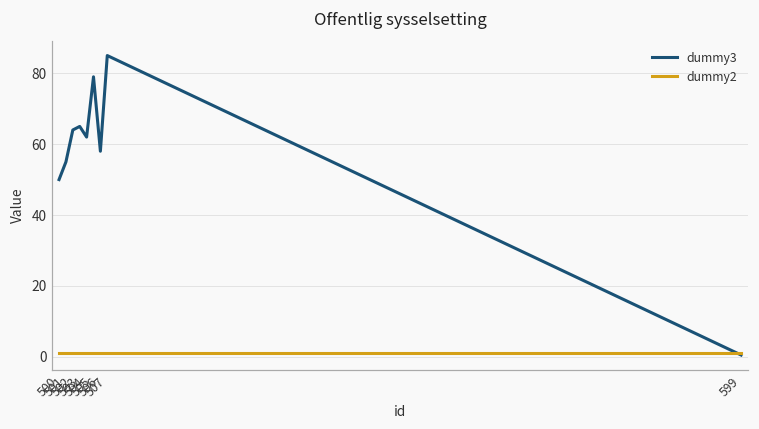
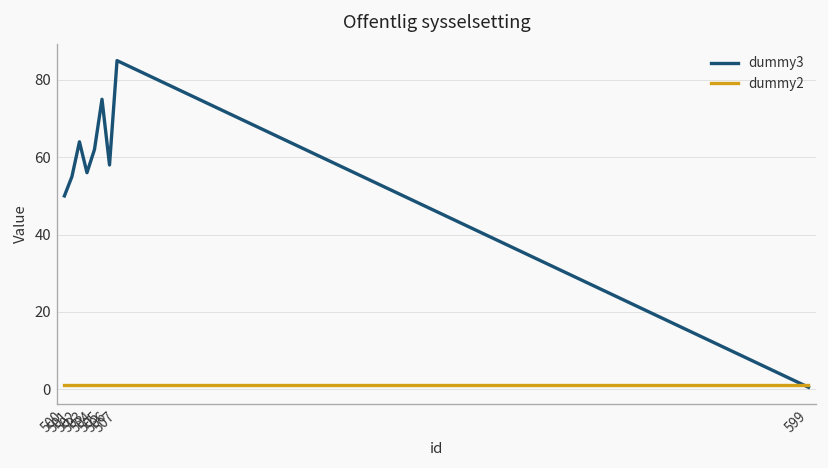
  {
    "dummy3": {
      "500": 50,
      "501": 55,
      "502": 64,
-     "503": 65,
+     "503": 56,
      "504": 62,
-     "505": 79,
+     "505": 75,
      "506": 58,
      "507": 85
    },
    "dummy2": {
      "500": 1,
      "501": 1,
      "502": 1,
      "503": 1,
      "504": 1,
      "505": 1,
      "506": 1,
      "507": 1
    }
  }
